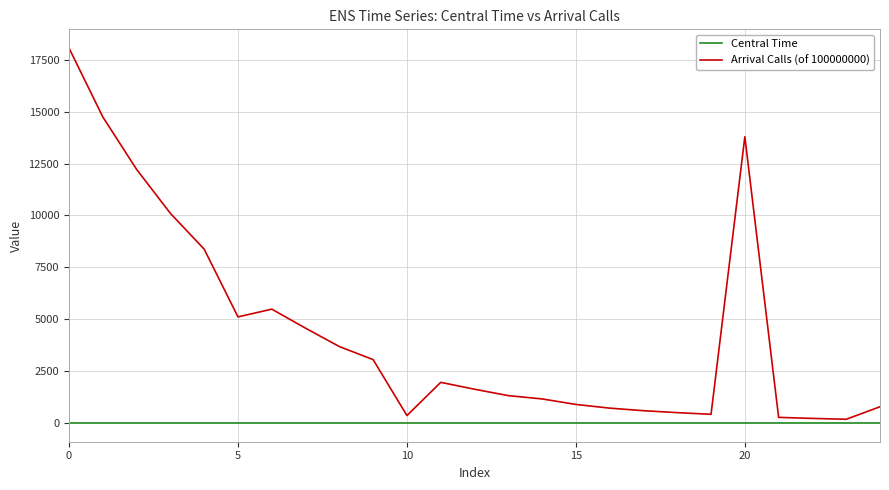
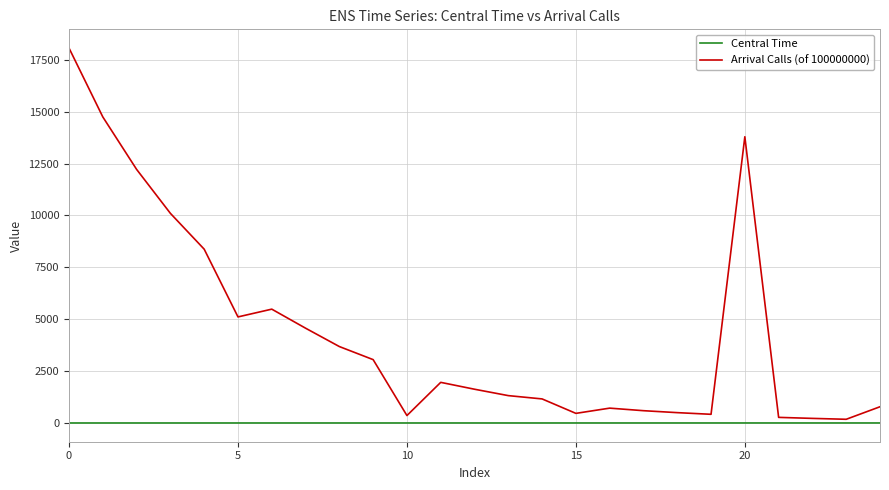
  {
    "Central Time": {
      "0": 0,
      "5": 0,
      "10": 0,
      "15": 0,
      "20": 0
    },
    "Arrival Calls (of 100000000)": {
      "0": 18100,
      "5": 5100,
      "10": 400,
-     "15": 900,
+     "15": 500,
      "20": 13800
    }
  }
